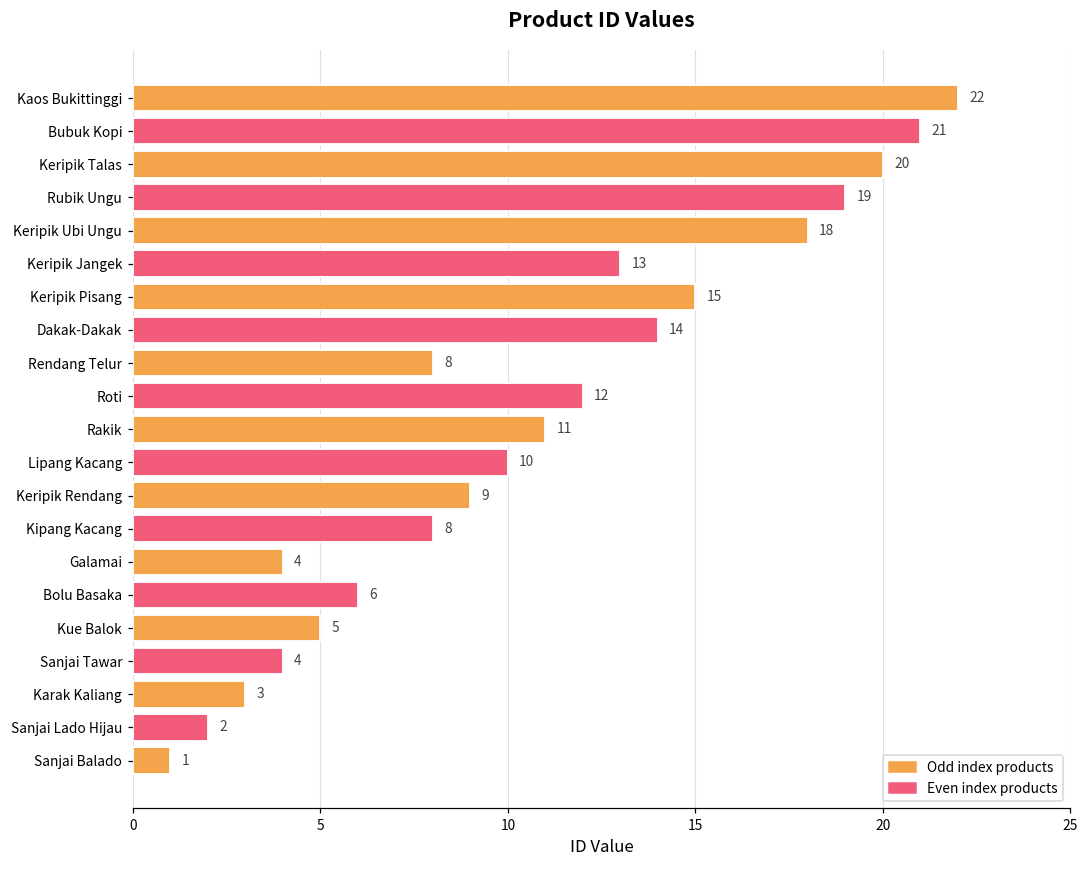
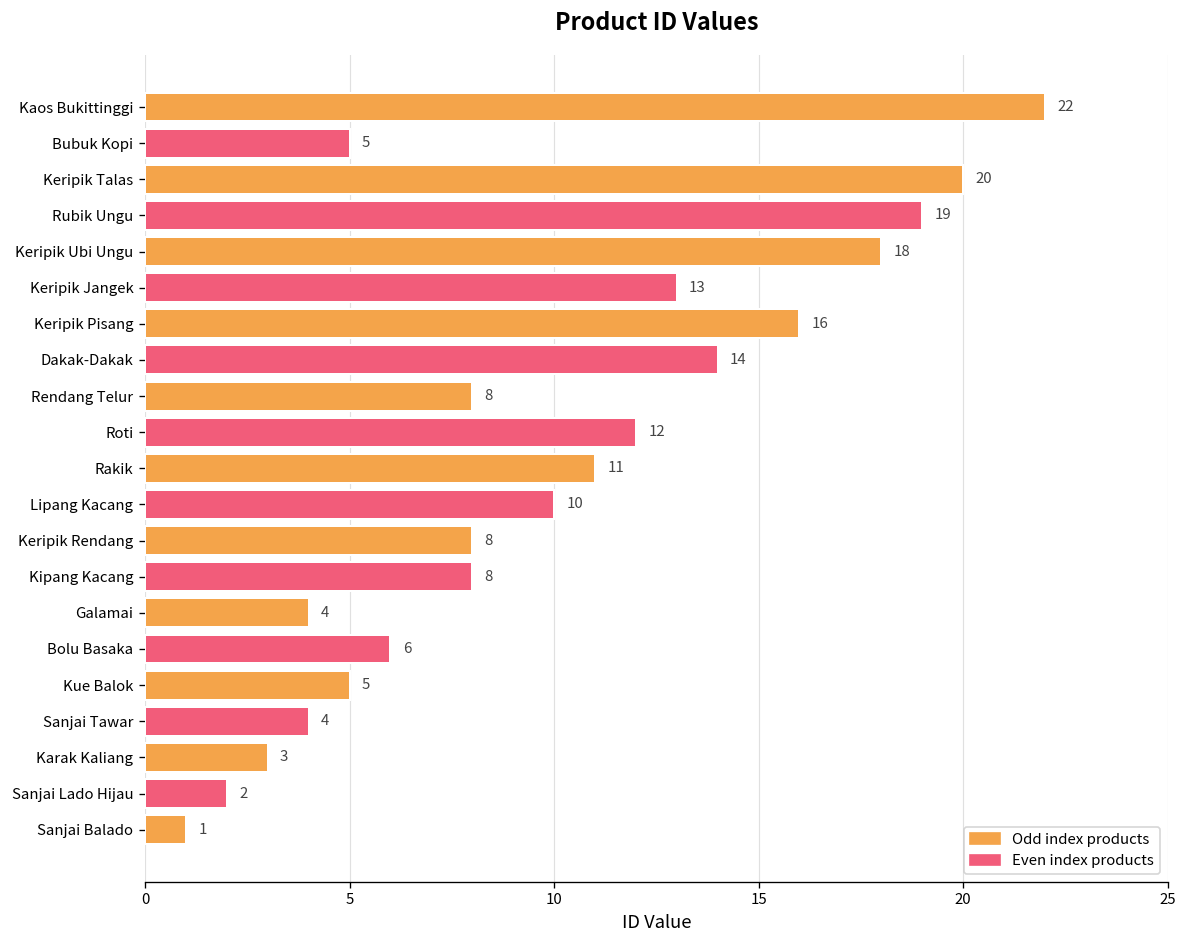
  {
    "Kaos Bukittinggi": 22,
-   "Bubuk Kopi": 21,
+   "Bubuk Kopi": 5,
    "Keripik Talas": 20,
    "Rubik Ungu": 19,
    "Keripik Ubi Ungu": 18,
    "Keripik Jangek": 13,
-   "Keripik Pisang": 15,
+   "Keripik Pisang": 16,
    "Dakak-Dakak": 14,
    "Rendang Telur": 8,
    "Roti": 12,
    "Rakik": 11,
    "Lipang Kacang": 10,
-   "Keripik Rendang": 9,
+   "Keripik Rendang": 8,
    "Kipang Kacang": 8,
    "Galamai": 4,
    "Bolu Basaka": 6,
    "Kue Balok": 5,
    "Sanjai Tawar": 4,
    "Karak Kaliang": 3,
    "Sanjai Lado Hijau": 2,
    "Sanjai Balado": 1
  }
